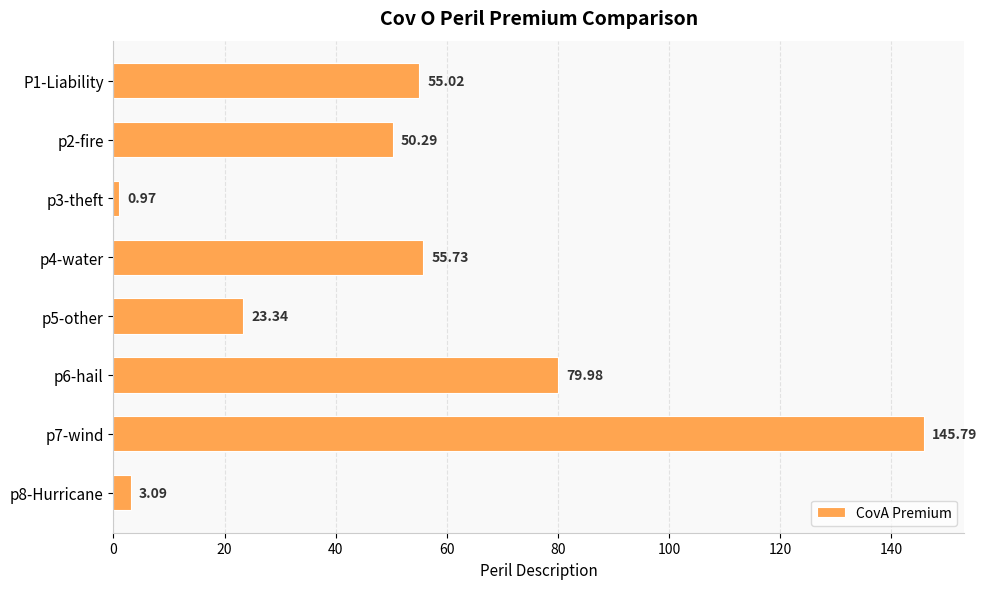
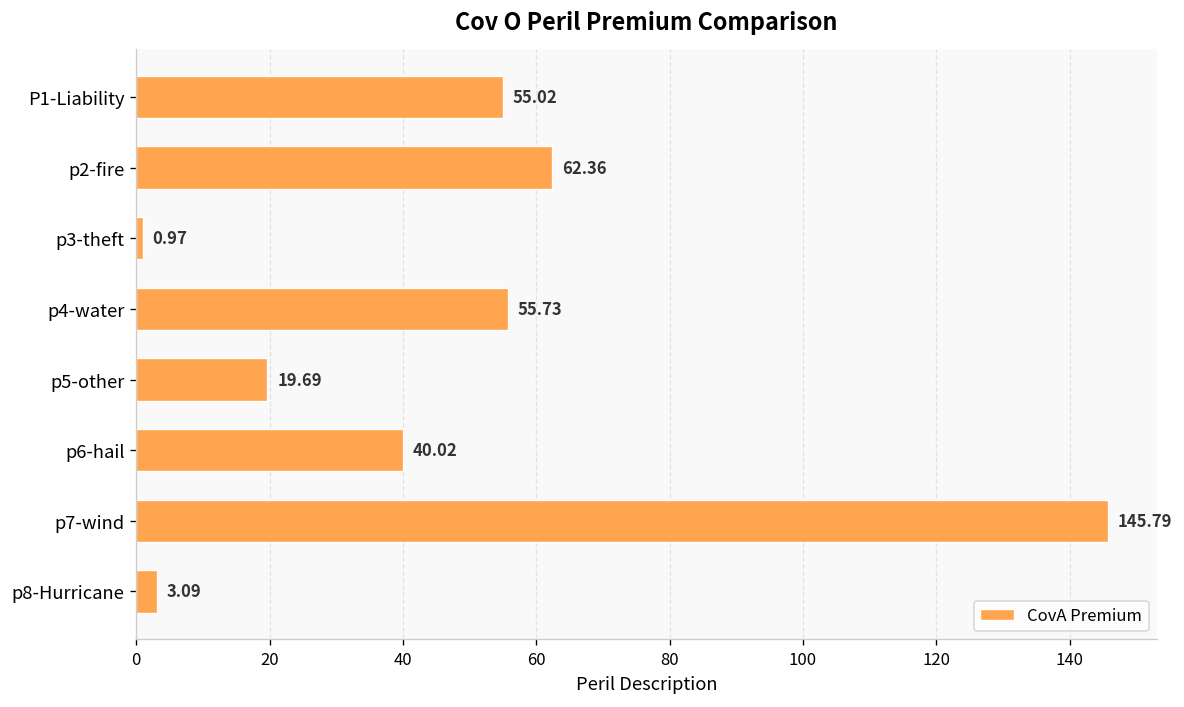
  {
    "P1-Liability": 55.02,
-   "p2-fire": 50.29,
+   "p2-fire": 62.36,
    "p3-theft": 0.97,
    "p4-water": 55.73,
-   "p5-other": 23.34,
-   "p6-hail": 79.98,
+   "p5-other": 19.69,
+   "p6-hail": 40.02,
    "p7-wind": 145.79,
    "p8-Hurricane": 3.09
  }
